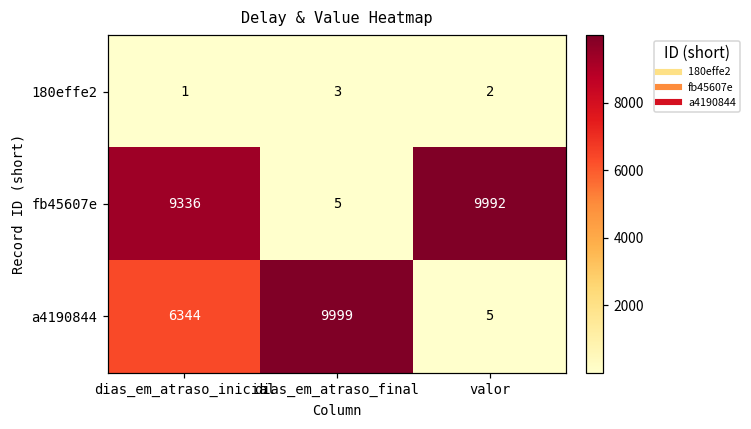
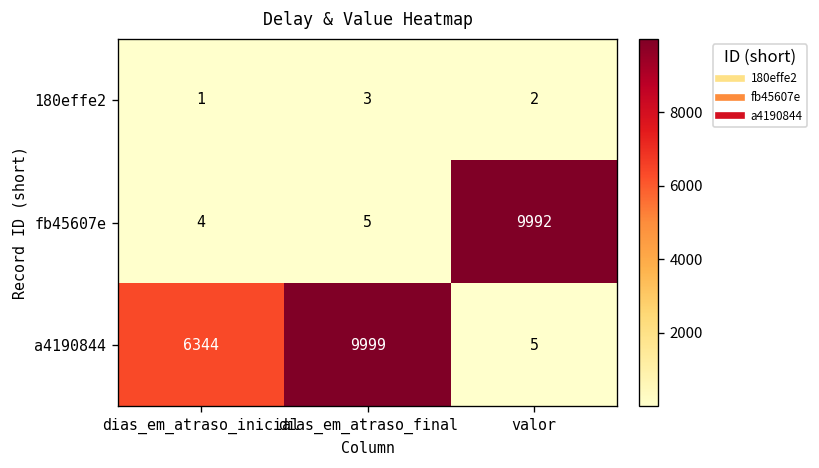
  {
    "180effe2": {
      "dias_em_atraso_inicial": 1,
      "dias_em_atraso_final": 3,
      "valor": 2
    },
    "fb45607e": {
-     "dias_em_atraso_inicial": 9336,
+     "dias_em_atraso_inicial": 4,
      "dias_em_atraso_final": 5,
      "valor": 9992
    },
    "a4190844": {
      "dias_em_atraso_inicial": 6344,
      "dias_em_atraso_final": 9999,
      "valor": 5
    }
  }
